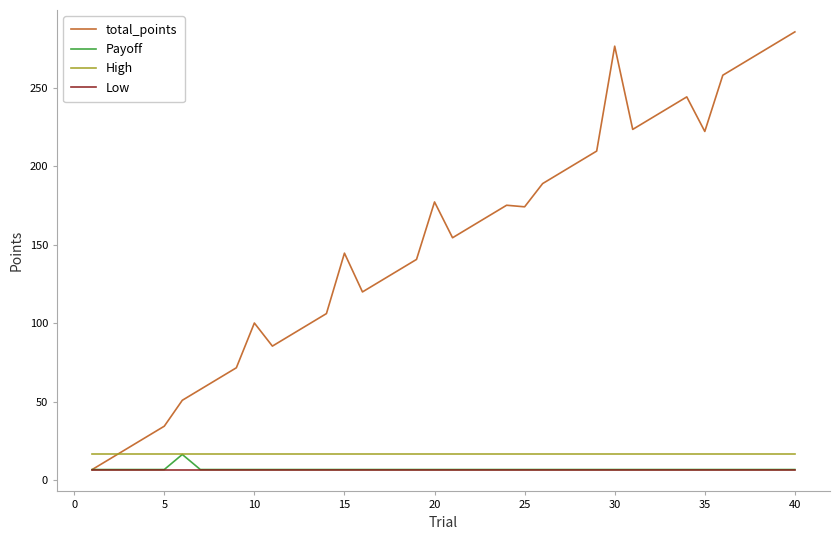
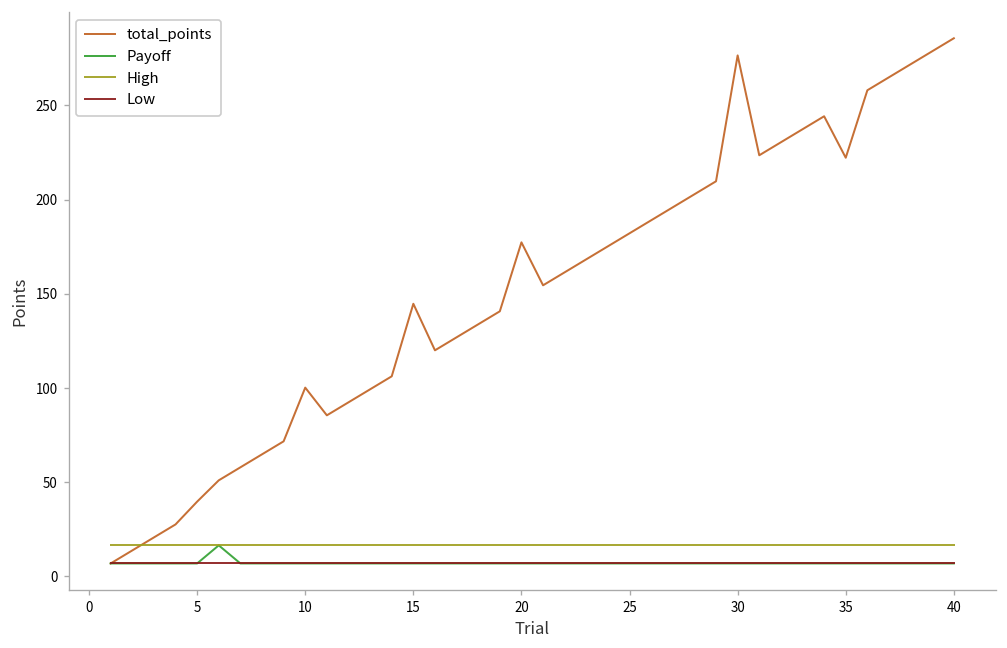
  {
    "total_points": {
-     "5": 35,
+     "5": 40,
      "10": 100,
      "15": 145,
      "20": 177,
-     "25": 174,
+     "25": 182,
      "30": 277,
      "35": 222,
      "40": 286
    },
    "High": {
      "5": 17,
      "10": 17,
      "15": 17,
      "20": 17,
      "25": 17,
      "30": 17,
      "35": 17,
      "40": 17
    }
  }
